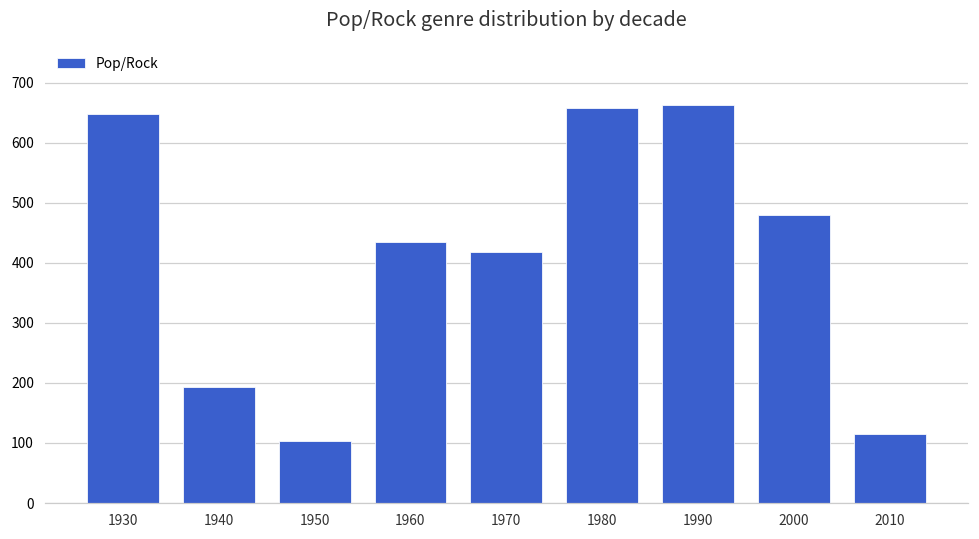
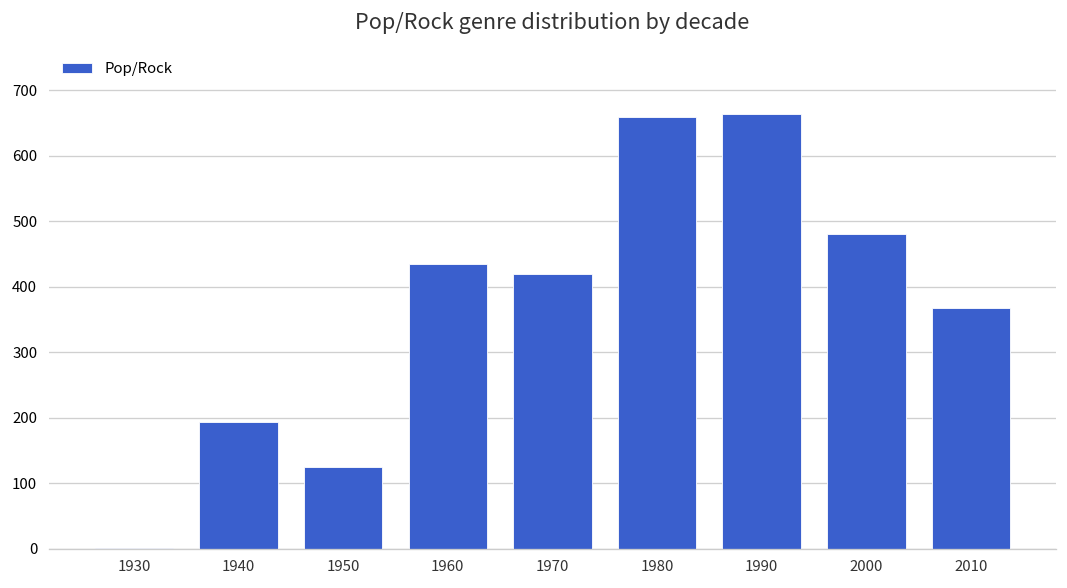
  {
-   "1930": 650,
+   "1930": 0,
    "1940": 190,
-   "1950": 100,
+   "1950": 130,
    "1960": 440,
    "1970": 420,
    "1980": 660,
    "1990": 660,
    "2000": 480,
-   "2010": 120
+   "2010": 370
  }
